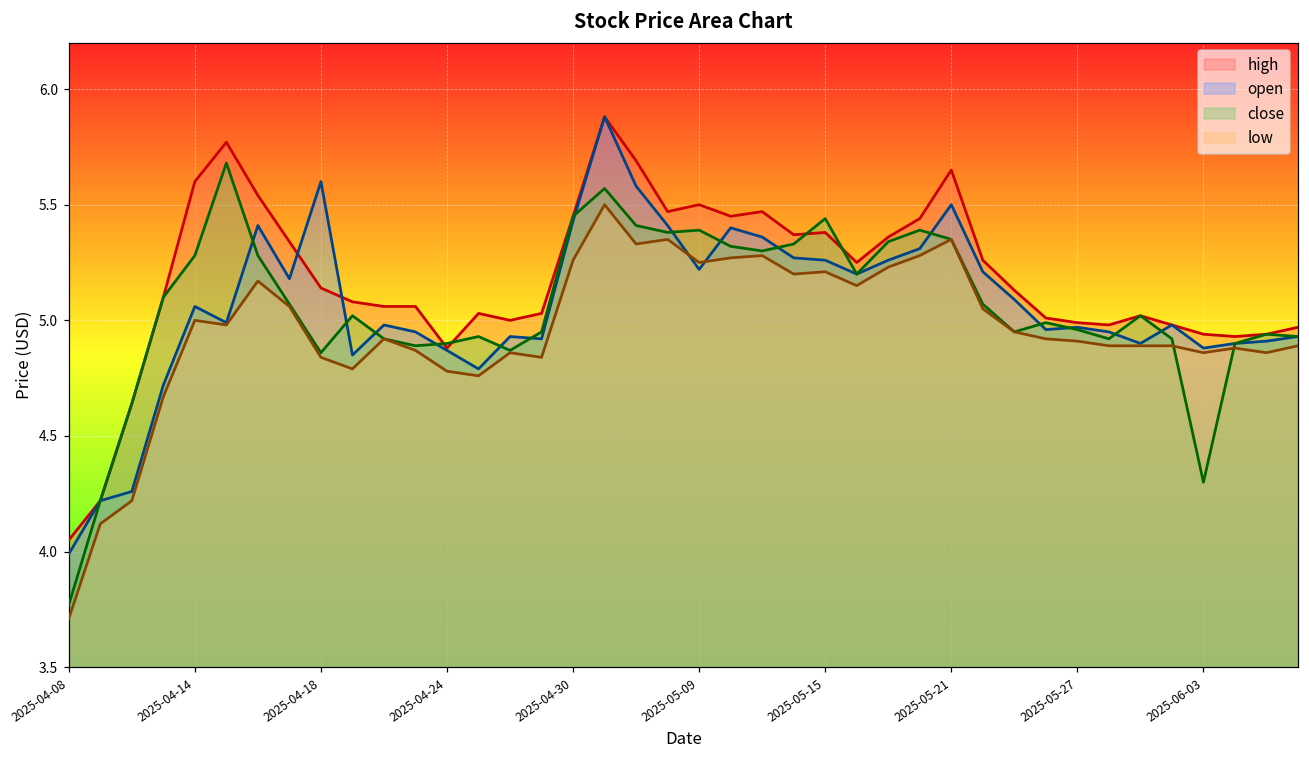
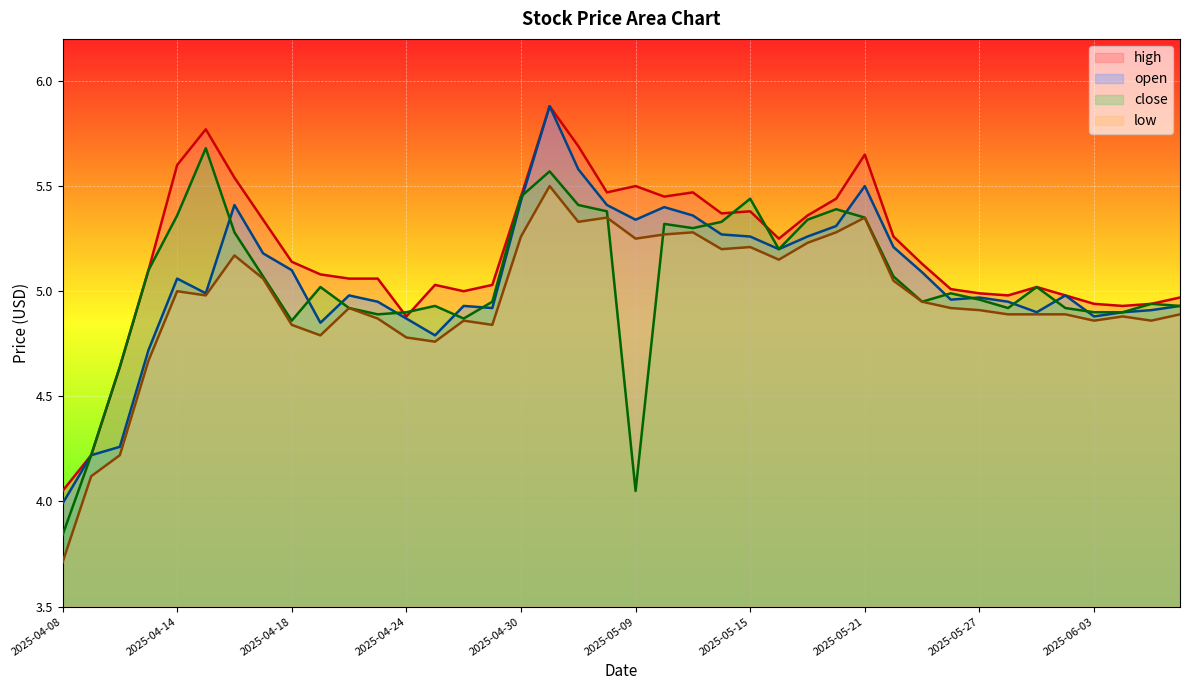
  {
    "open": {
      "2025-04-08": 3.99,
      "2025-04-14": 5.06,
-     "2025-04-18": 5.6,
+     "2025-04-18": 5.1,
      "2025-04-30": 5.43,
-     "2025-05-09": 5.22,
+     "2025-05-09": 5.34,
      "2025-05-15": 5.26,
      "2025-05-21": 5.50,
      "2025-06-03": 4.88
    },
    "close": {
-     "2025-04-08": 3.77,
-     "2025-04-14": 5.28,
+     "2025-04-08": 3.84,
+     "2025-04-14": 5.36,
      "2025-04-18": 4.86,
      "2025-04-24": 4.90,
-     "2025-05-09": 5.39,
+     "2025-05-09": 4.05,
      "2025-05-15": 5.44,
-     "2025-06-03": 4.3
+     "2025-06-03": 4.9
    }
  }
